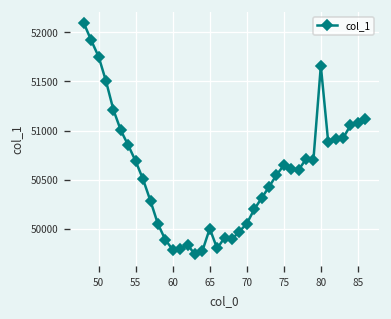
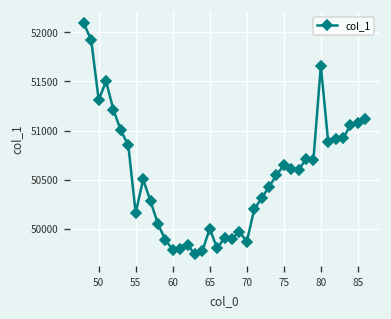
  {
-   "50": 51800,
-   "55": 50700,
+   "50": 51300,
+   "55": 50200,
    "60": 49800,
    "65": 50000,
-   "70": 50100,
+   "70": 49900,
    "75": 50600,
    "80": 51700,
    "85": 51100
  }
